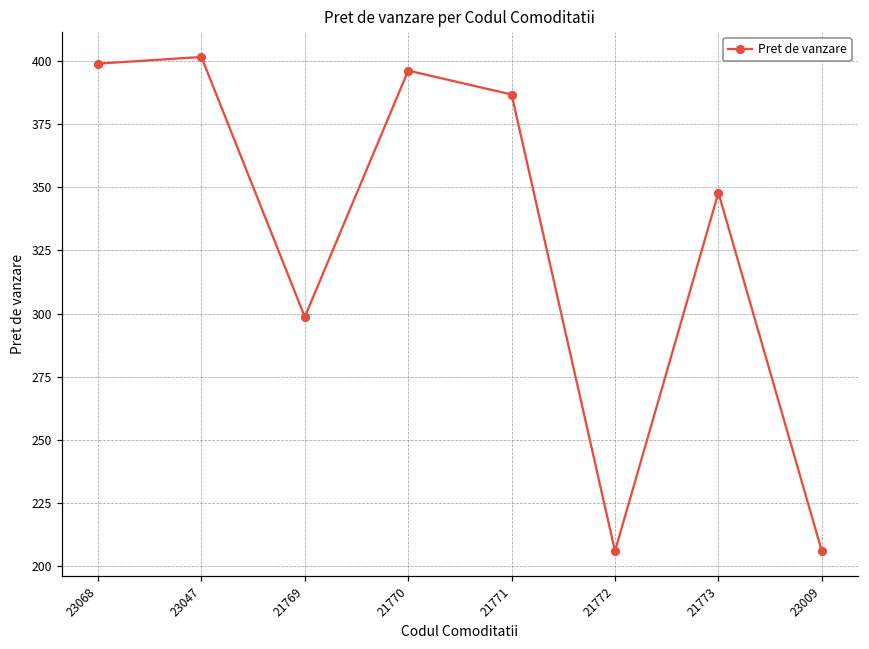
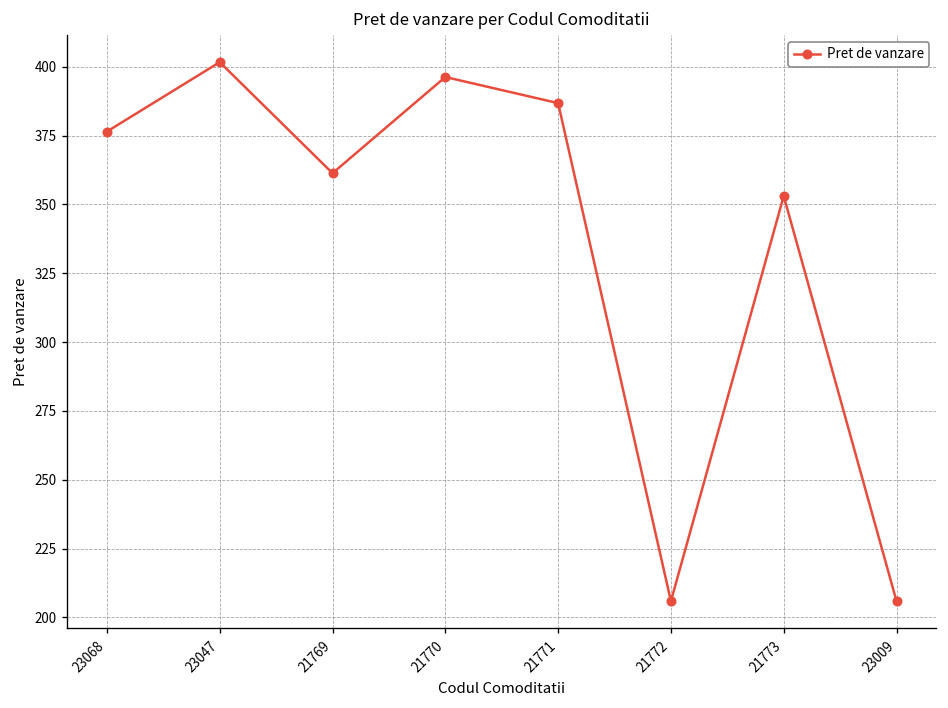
  {
-   "23068": 399,
+   "23068": 376,
    "23047": 402,
-   "21769": 299,
+   "21769": 361,
    "21770": 396,
    "21771": 387,
    "21772": 206,
-   "21773": 348,
+   "21773": 353,
    "23009": 206
  }
